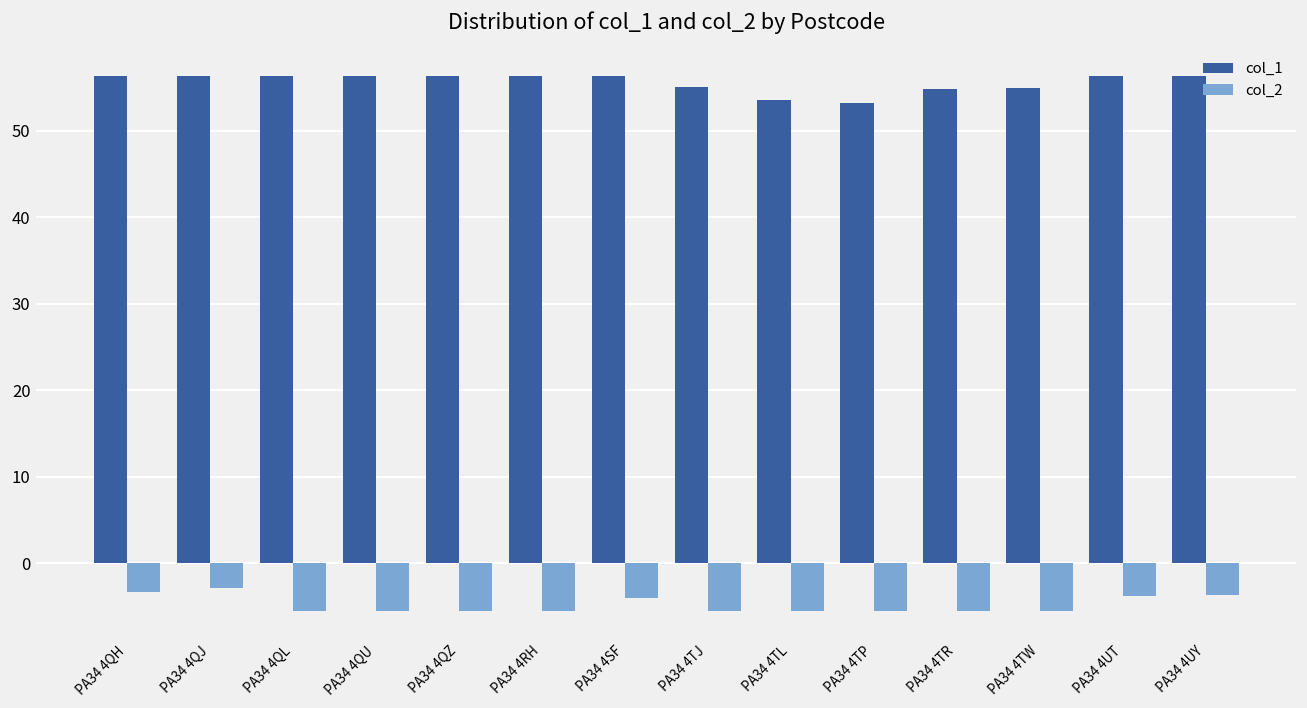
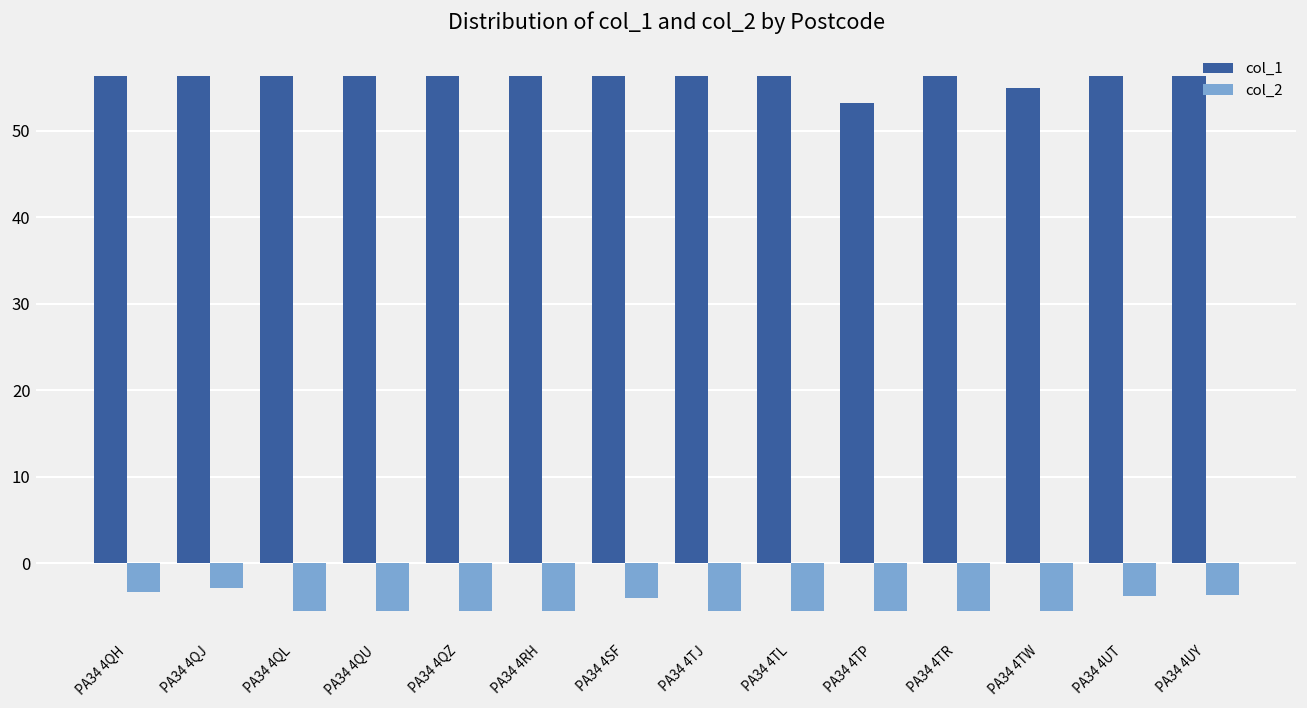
  {
    "col_1": {
      "PA34 4QH": 56,
      "PA34 4QJ": 56,
      "PA34 4QL": 56,
      "PA34 4QU": 56,
      "PA34 4QZ": 56,
      "PA34 4RH": 56,
      "PA34 4SF": 56,
-     "PA34 4TJ": 55,
-     "PA34 4TL": 54,
+     "PA34 4TJ": 56,
+     "PA34 4TL": 56,
      "PA34 4TP": 53,
-     "PA34 4TR": 55,
+     "PA34 4TR": 56,
      "PA34 4TW": 55,
      "PA34 4UT": 56,
      "PA34 4UY": 56
    },
    "col_2": {
      "PA34 4QH": -3,
      "PA34 4QJ": -3,
      "PA34 4QL": -6,
      "PA34 4QU": -6,
      "PA34 4QZ": -6,
      "PA34 4RH": -6,
      "PA34 4SF": -4,
      "PA34 4TJ": -6,
      "PA34 4TL": -6,
      "PA34 4TP": -6,
      "PA34 4TR": -6,
      "PA34 4TW": -6,
      "PA34 4UT": -4,
      "PA34 4UY": -4
    }
  }
